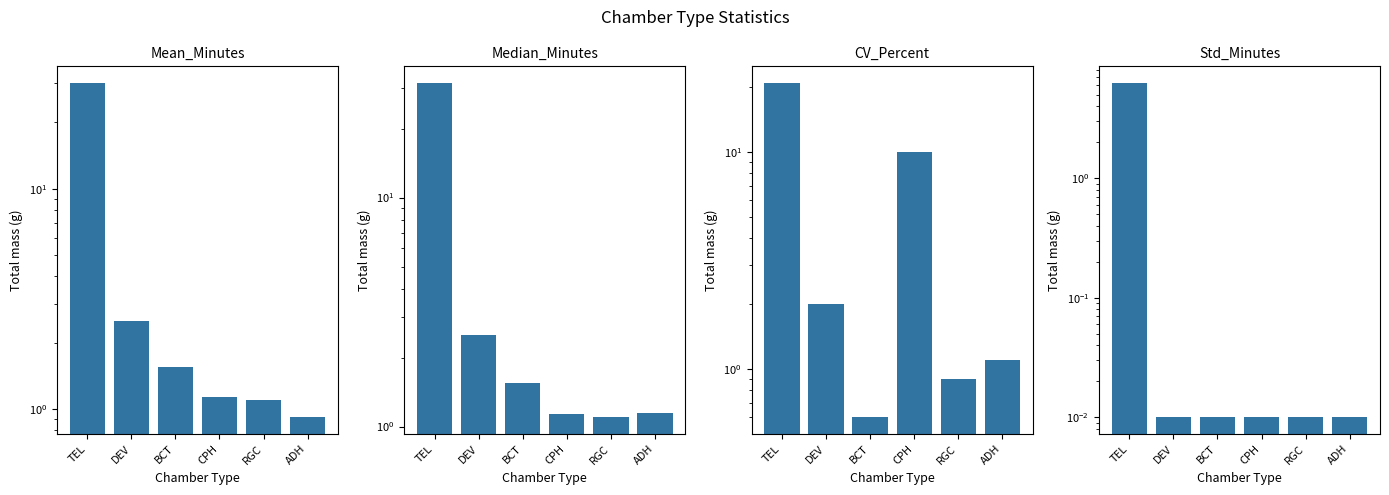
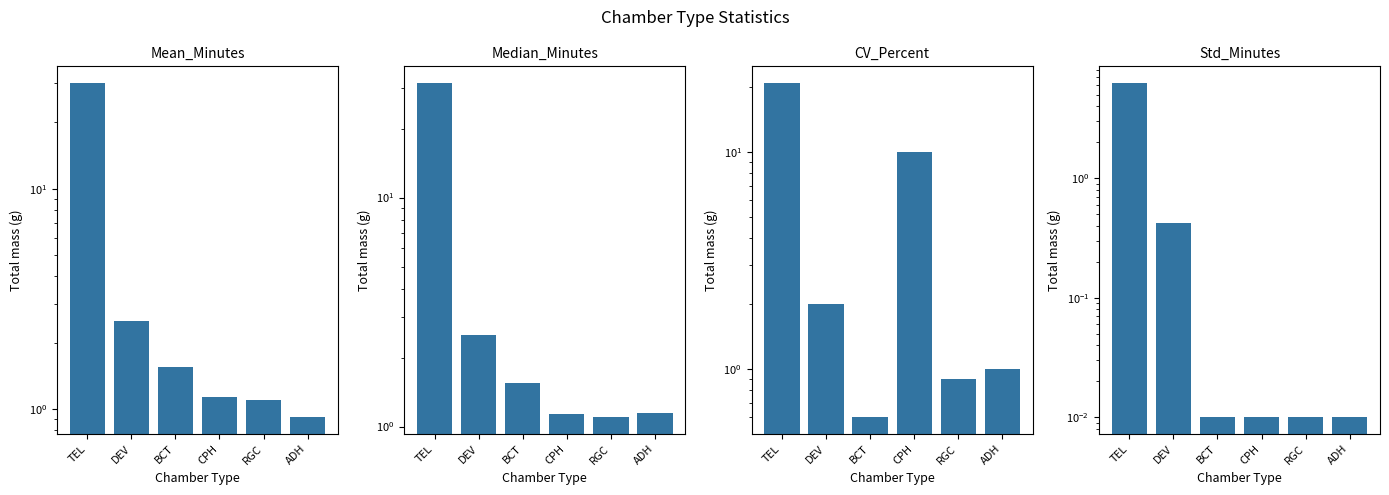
  {
    "Mean_Minutes": {
      "TEL": 30,
      "DEV": 2.5,
      "BCT": 1.6,
      "CPH": 1.1,
      "RGC": 1.1,
      "ADH": 0.92
    },
    "Median_Minutes": {
      "TEL": 32,
      "DEV": 2.5,
      "BCT": 1.6,
      "CPH": 1.1,
      "RGC": 1.1,
      "ADH": 1.1
    },
    "CV_Percent": {
      "TEL": 21,
      "DEV": 2.0,
      "BCT": 0.6,
      "CPH": 10,
      "RGC": 0.9,
-     "ADH": 1.1
+     "ADH": 1.0
    },
    "Std_Minutes": {
      "TEL": 6,
-     "DEV": 0.01,
+     "DEV": 0.42,
      "BCT": 0.01,
      "CPH": 0.01,
      "RGC": 0.01,
      "ADH": 0.01
    }
  }
